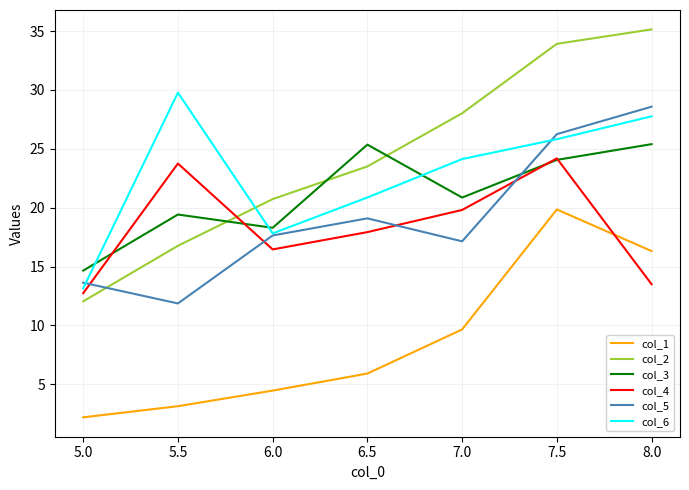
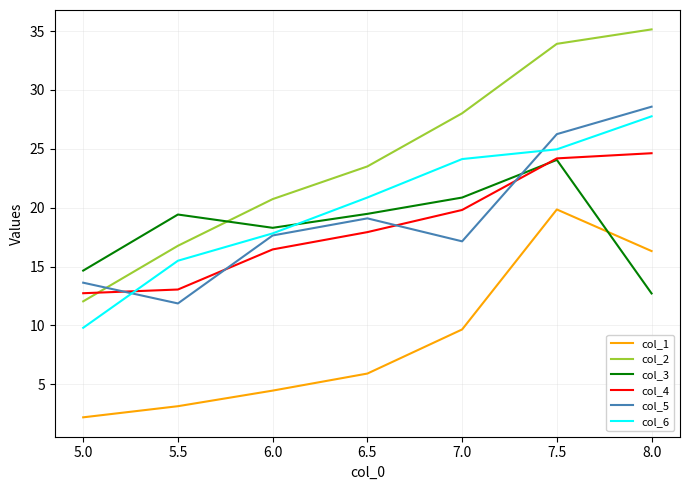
  {
    "col_1": {
      "5.0": 2.2,
      "5.5": 3.1,
      "6.0": 4.5,
      "6.5": 5.9,
      "7.0": 9.7,
      "7.5": 19.9,
      "8.0": 16.3
    },
    "col_2": {
      "5.0": 12.0,
      "5.5": 16.8,
      "6.0": 20.7,
      "6.5": 23.5,
      "7.0": 28.0,
      "7.5": 33.9,
      "8.0": 35.1
    },
    "col_3": {
      "5.0": 14.7,
      "5.5": 19.4,
      "6.0": 18.3,
-     "6.5": 25.4,
+     "6.5": 19.5,
      "7.0": 20.9,
-     "8.0": 25.4
+     "8.0": 12.7
    },
    "col_4": {
      "5.0": 12.7,
-     "5.5": 23.8,
+     "5.5": 13.1,
      "6.0": 16.5,
      "6.5": 17.9,
      "7.0": 19.8,
-     "8.0": 13.5
+     "8.0": 24.6
    },
    "col_5": {
      "5.0": 13.6,
      "5.5": 11.9,
      "6.5": 19.1,
      "7.0": 17.1,
      "7.5": 26.3,
      "8.0": 28.6
    },
    "col_6": {
-     "5.0": 13.2,
-     "5.5": 29.8,
+     "5.0": 9.8,
+     "5.5": 15.5,
      "6.5": 20.9,
      "7.0": 24.1,
-     "7.5": 25.8,
+     "7.5": 25.0,
      "8.0": 27.8
    }
  }
